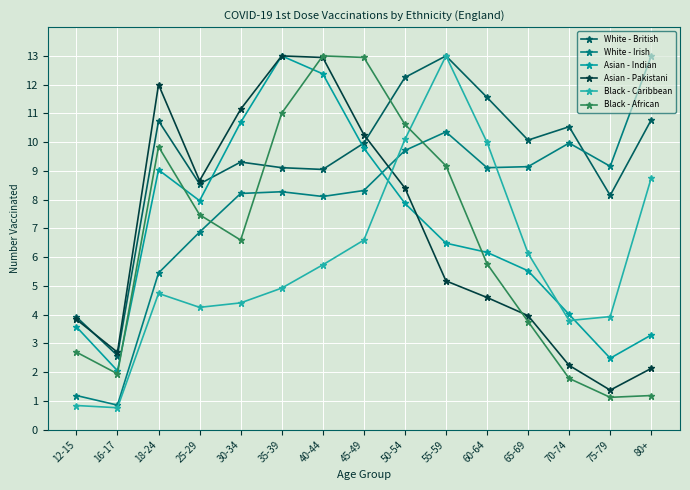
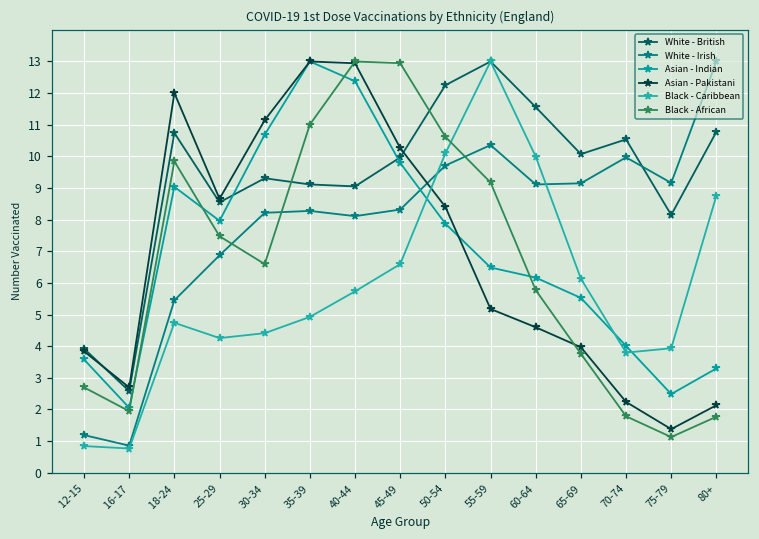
  {
    "Black - African": {
      "12-15": 2.7,
      "16-17": 1.9,
      "18-24": 9.8,
      "25-29": 7.5,
      "30-34": 6.6,
      "35-39": 11.0,
      "45-49": 12.9,
      "50-54": 10.6,
      "55-59": 9.2,
      "60-64": 5.8,
      "65-69": 3.8,
      "70-74": 1.8,
      "75-79": 1.1,
-     "80+": 1.2
+     "80+": 1.8
    }
  }
